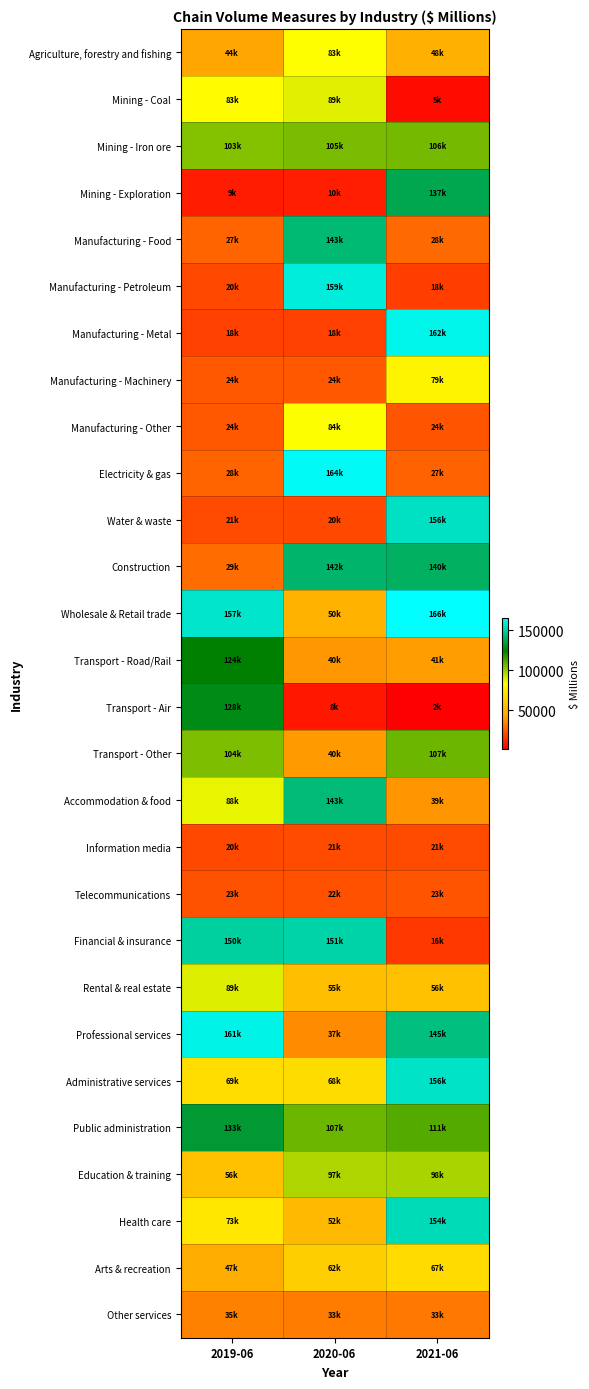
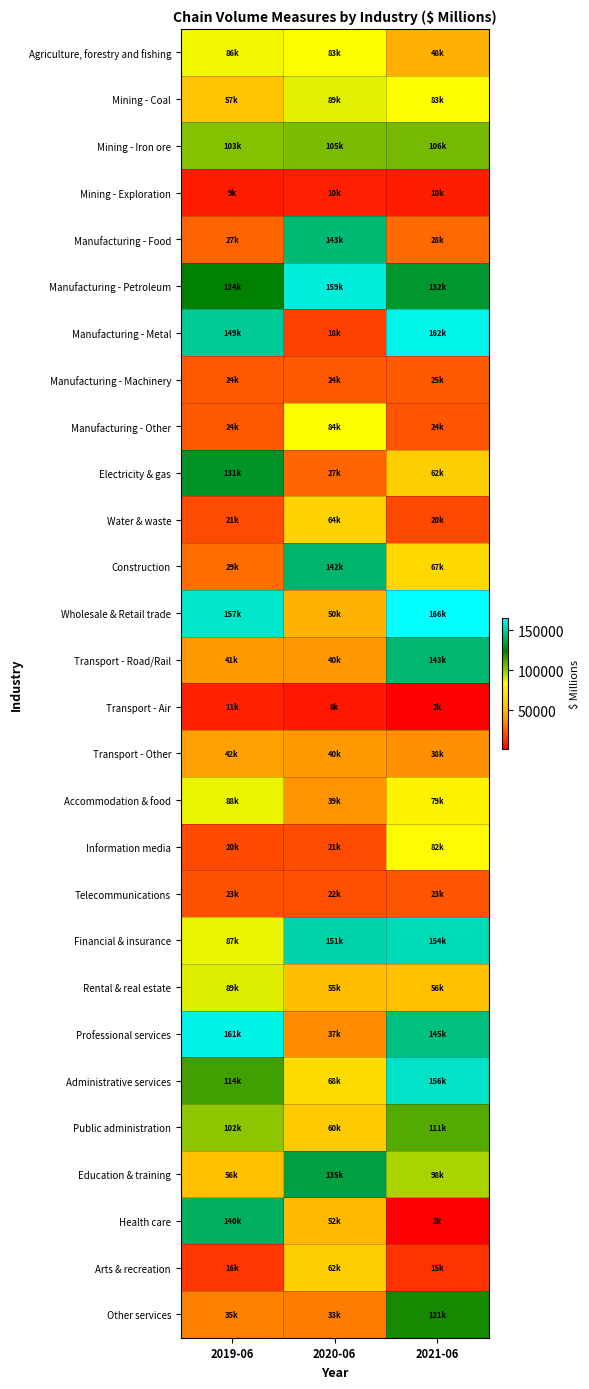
  {
    "Agriculture, forestry and fishing": {
-     "2019-06": "44k",
+     "2019-06": "86k",
      "2020-06": "83k",
      "2021-06": "48k"
    },
    "Mining - Coal": {
-     "2019-06": "83k",
+     "2019-06": "57k",
      "2020-06": "89k",
-     "2021-06": "5k"
+     "2021-06": "83k"
    },
    "Mining - Iron ore": {
      "2019-06": "103k",
      "2020-06": "105k",
      "2021-06": "106k"
    },
    "Mining - Exploration": {
      "2019-06": "9k",
      "2020-06": "10k",
-     "2021-06": "137k"
+     "2021-06": "10k"
    },
    "Manufacturing - Food": {
      "2019-06": "27k",
      "2020-06": "143k",
      "2021-06": "28k"
    },
    "Manufacturing - Petroleum": {
-     "2019-06": "20k",
+     "2019-06": "124k",
      "2020-06": "159k",
-     "2021-06": "18k"
+     "2021-06": "132k"
    },
    "Manufacturing - Metal": {
-     "2019-06": "18k",
+     "2019-06": "149k",
      "2020-06": "18k",
      "2021-06": "162k"
    },
    "Manufacturing - Machinery": {
      "2019-06": "24k",
      "2020-06": "24k",
-     "2021-06": "79k"
+     "2021-06": "25k"
    },
    "Manufacturing - Other": {
      "2019-06": "24k",
      "2020-06": "84k",
      "2021-06": "24k"
    },
    "Electricity & gas": {
-     "2019-06": "28k",
-     "2020-06": "164k",
-     "2021-06": "27k"
+     "2019-06": "131k",
+     "2020-06": "27k",
+     "2021-06": "62k"
    },
    "Water & waste": {
      "2019-06": "21k",
-     "2020-06": "20k",
-     "2021-06": "156k"
+     "2020-06": "64k",
+     "2021-06": "20k"
    },
    "Construction": {
      "2019-06": "29k",
      "2020-06": "142k",
-     "2021-06": "140k"
+     "2021-06": "67k"
    },
    "Wholesale & Retail trade": {
      "2019-06": "157k",
      "2020-06": "50k",
      "2021-06": "166k"
    },
    "Transport - Road/Rail": {
-     "2019-06": "124k",
+     "2019-06": "41k",
      "2020-06": "40k",
-     "2021-06": "41k"
+     "2021-06": "143k"
    },
    "Transport - Air": {
-     "2019-06": "128k",
+     "2019-06": "11k",
      "2020-06": "8k",
      "2021-06": "2k"
    },
    "Transport - Other": {
-     "2019-06": "104k",
+     "2019-06": "42k",
      "2020-06": "40k",
-     "2021-06": "107k"
+     "2021-06": "38k"
    },
    "Accommodation & food": {
      "2019-06": "88k",
-     "2020-06": "143k",
-     "2021-06": "39k"
+     "2020-06": "39k",
+     "2021-06": "79k"
    },
    "Information media": {
      "2019-06": "20k",
      "2020-06": "21k",
-     "2021-06": "21k"
+     "2021-06": "82k"
    },
    "Telecommunications": {
      "2019-06": "23k",
      "2020-06": "22k",
      "2021-06": "23k"
    },
    "Financial & insurance": {
-     "2019-06": "150k",
+     "2019-06": "87k",
      "2020-06": "151k",
-     "2021-06": "16k"
+     "2021-06": "154k"
    },
    "Rental & real estate": {
      "2019-06": "89k",
      "2020-06": "55k",
      "2021-06": "56k"
    },
    "Professional services": {
      "2019-06": "161k",
      "2020-06": "37k",
      "2021-06": "145k"
    },
    "Administrative services": {
-     "2019-06": "69k",
+     "2019-06": "114k",
      "2020-06": "68k",
      "2021-06": "156k"
    },
    "Public administration": {
-     "2019-06": "133k",
-     "2020-06": "107k",
+     "2019-06": "102k",
+     "2020-06": "60k",
      "2021-06": "111k"
    },
    "Education & training": {
      "2019-06": "56k",
-     "2020-06": "97k",
+     "2020-06": "135k",
      "2021-06": "98k"
    },
    "Health care": {
-     "2019-06": "73k",
+     "2019-06": "140k",
      "2020-06": "52k",
-     "2021-06": "154k"
+     "2021-06": "2k"
    },
    "Arts & recreation": {
-     "2019-06": "47k",
+     "2019-06": "16k",
      "2020-06": "62k",
-     "2021-06": "67k"
+     "2021-06": "15k"
    },
    "Other services": {
      "2019-06": "35k",
      "2020-06": "33k",
-     "2021-06": "33k"
+     "2021-06": "121k"
    }
  }
